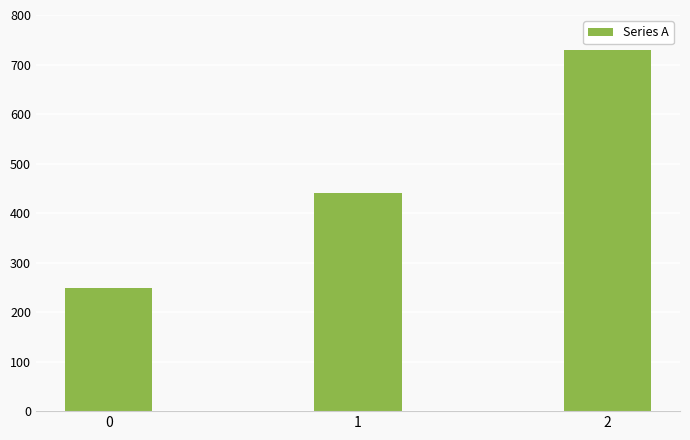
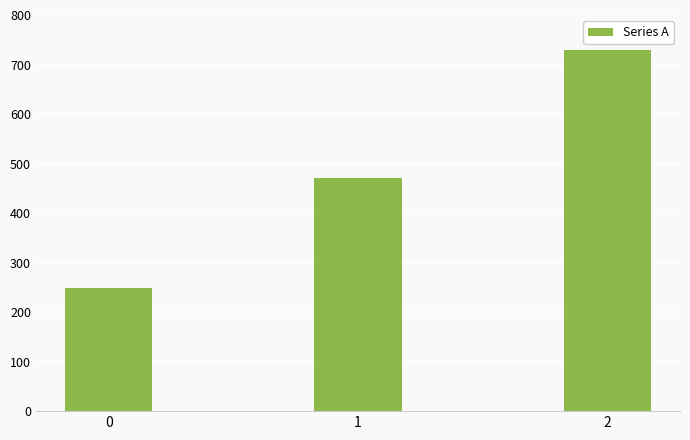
  {
    "0": 250,
-   "1": 440,
+   "1": 470,
    "2": 730
  }
